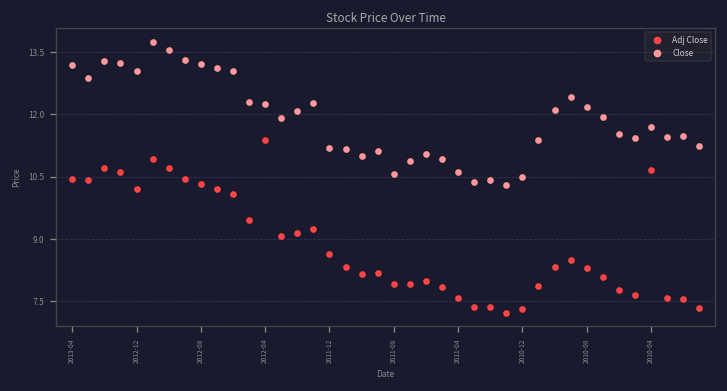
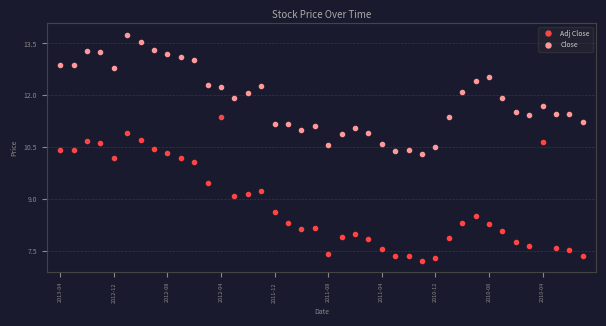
  {
    "Adj Close": {
      "2013-04": 10.4,
      "2012-12": 10.2,
      "2012-08": 10.3,
      "2012-04": 11.4,
      "2011-12": 8.6,
-     "2011-08": 7.9,
+     "2011-08": 7.4,
      "2011-04": 7.6,
      "2010-12": 7.3,
      "2010-08": 8.3,
      "2010-04": 10.7
    },
    "Close": {
-     "2013-04": 13.2,
-     "2012-12": 13.0,
+     "2013-04": 12.9,
+     "2012-12": 12.8,
      "2012-08": 13.2,
      "2012-04": 12.3,
      "2011-12": 11.2,
      "2011-08": 10.6,
      "2011-04": 10.6,
      "2010-12": 10.5,
-     "2010-08": 12.2,
+     "2010-08": 12.5,
      "2010-04": 11.7
    }
  }
